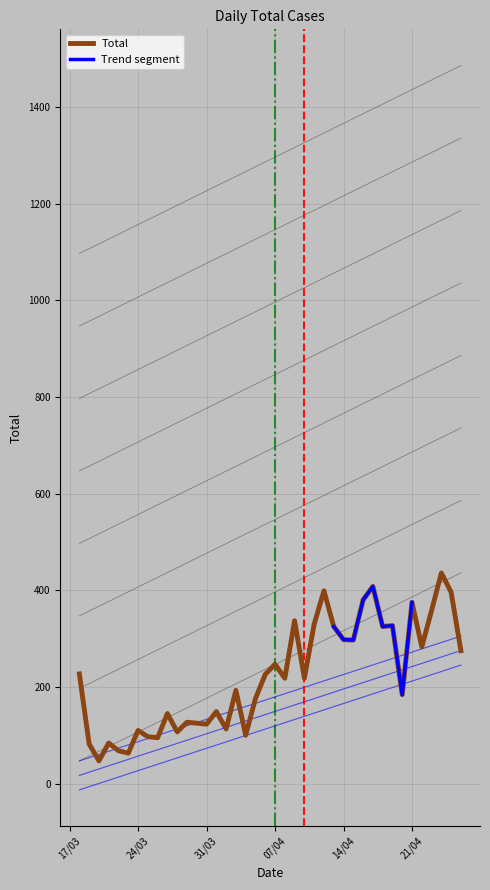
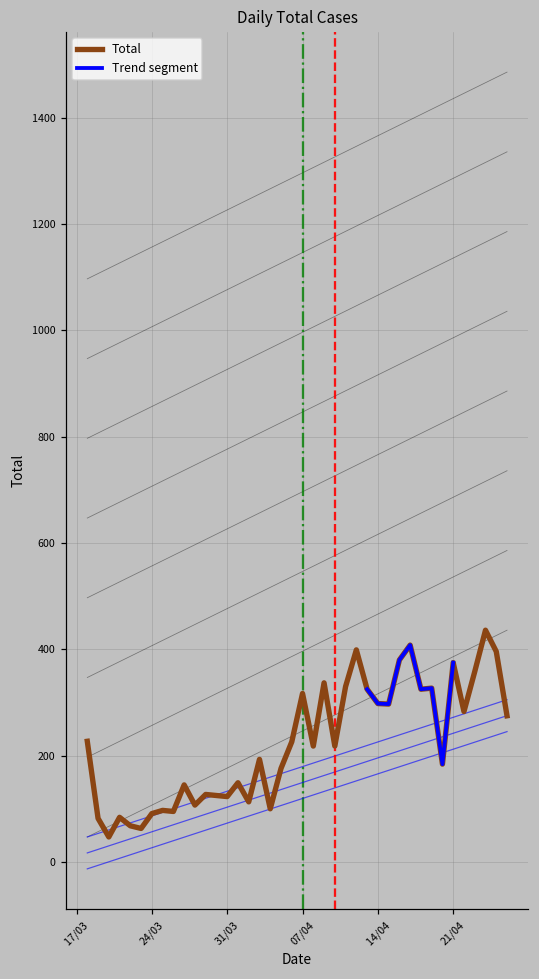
  {
    "Total": {
-     "24/03": 110,
+     "24/03": 90,
      "31/03": 120,
-     "07/04": 250
+     "07/04": 320
    }
  }
